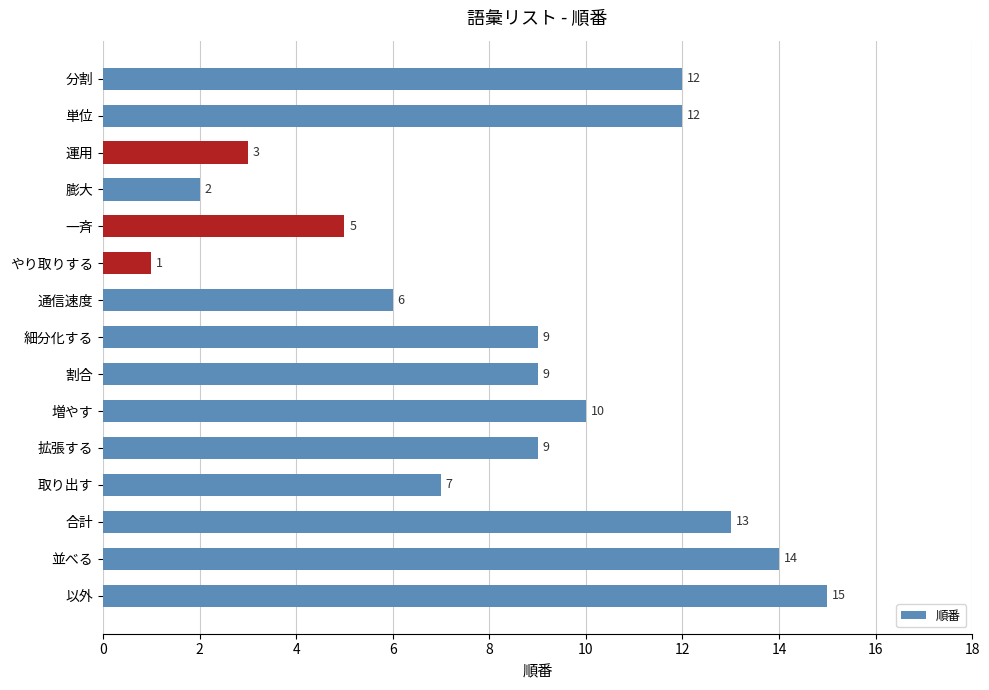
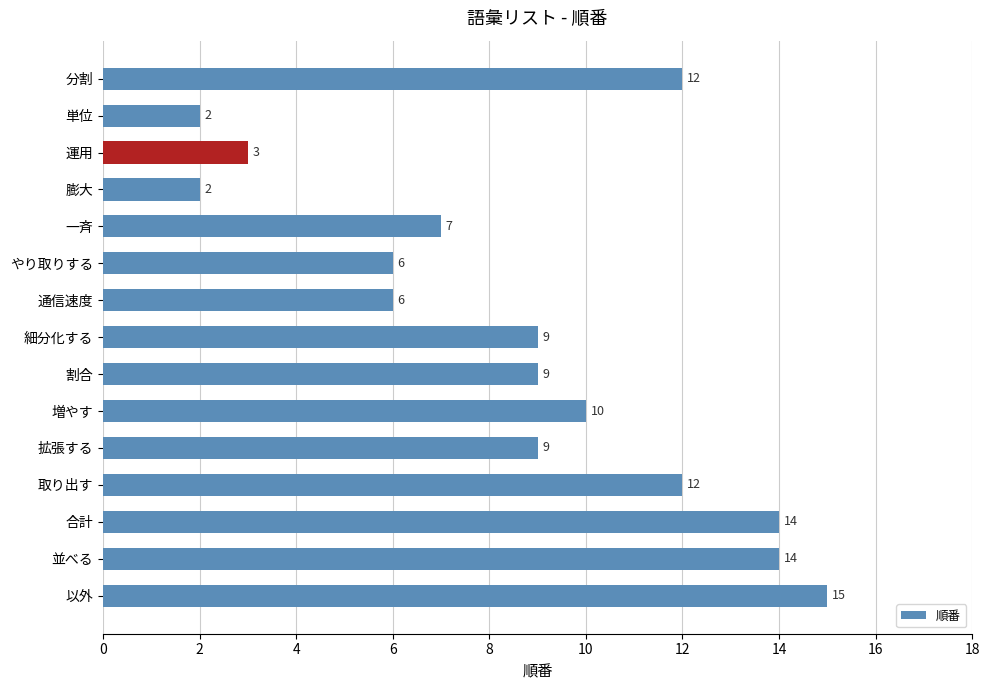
  {
    "分割": 12,
-   "単位": 12,
+   "単位": 2,
    "運用": 3,
    "膨大": 2,
-   "一斉": 5,
-   "やり取りする": 1,
+   "一斉": 7,
+   "やり取りする": 6,
    "通信速度": 6,
    "細分化する": 9,
    "割合": 9,
    "増やす": 10,
    "拡張する": 9,
-   "取り出す": 7,
-   "合計": 13,
+   "取り出す": 12,
+   "合計": 14,
    "並べる": 14,
    "以外": 15
  }
